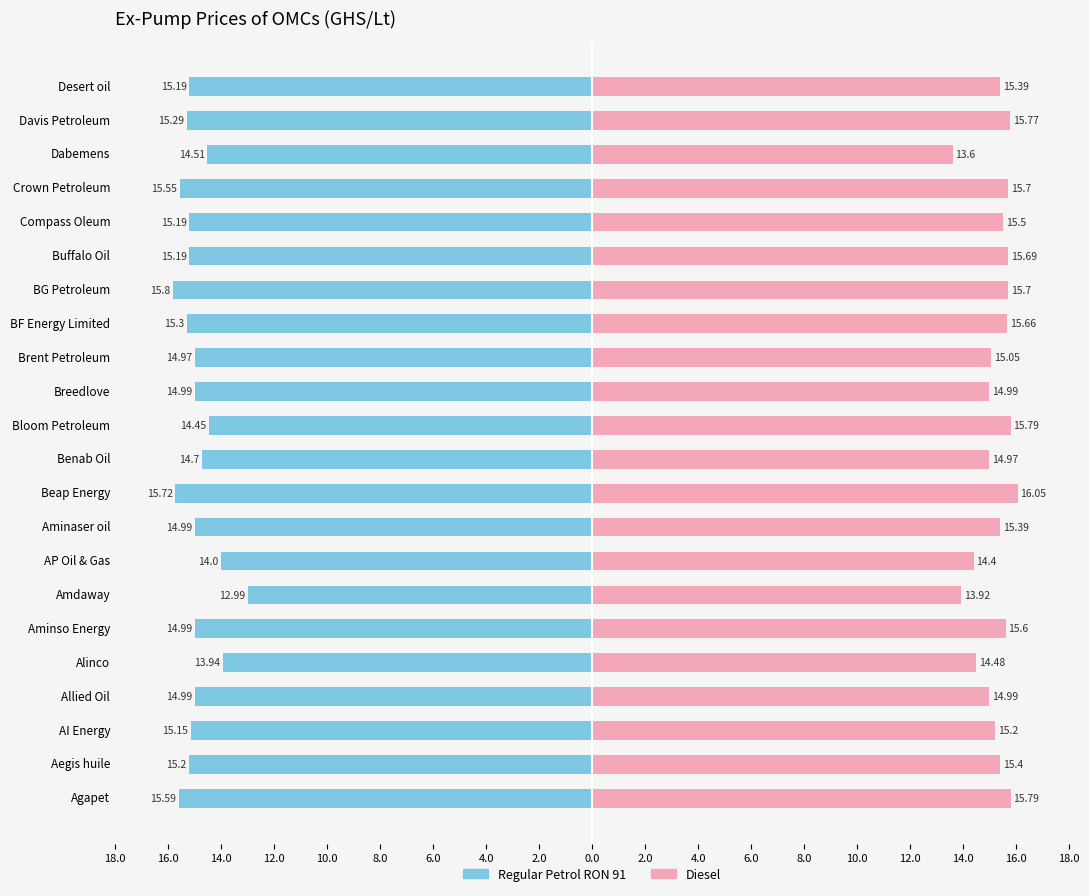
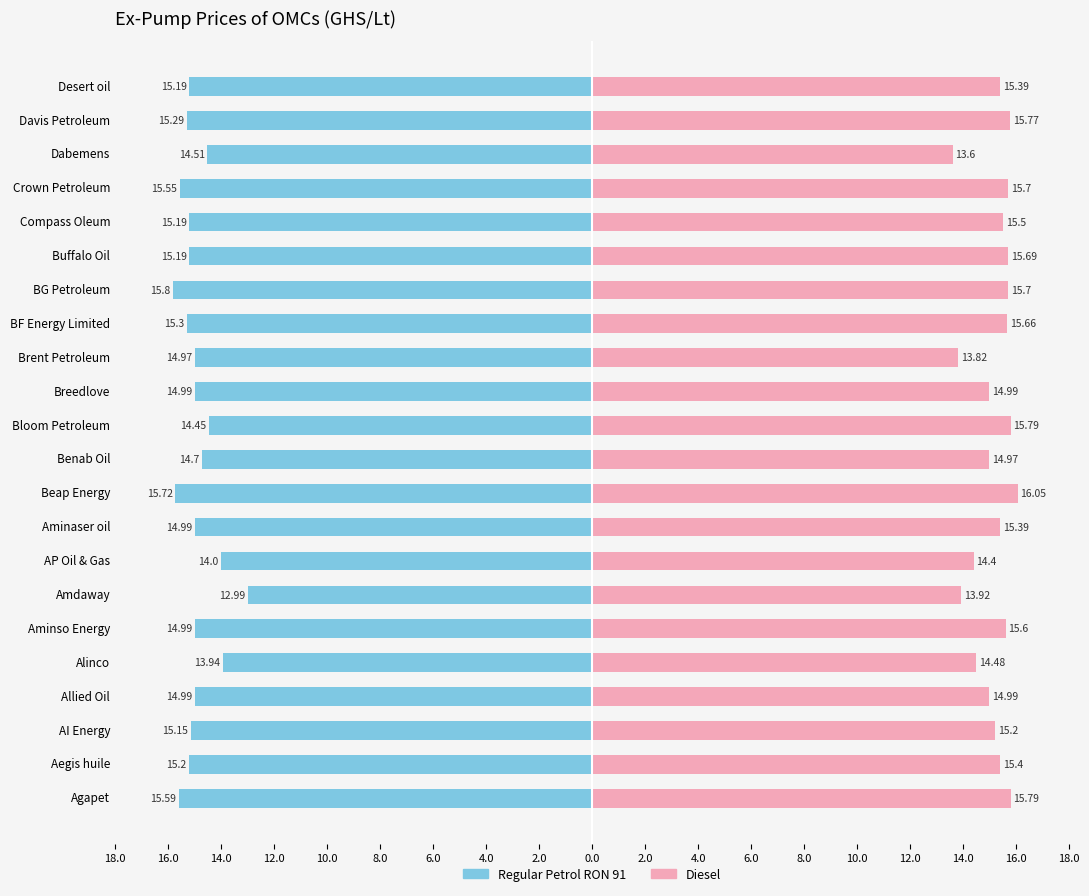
  {
    "Diesel": {
      "Desert oil": 15.39,
      "Davis Petroleum": 15.77,
      "Dabemens": 13.6,
      "Crown Petroleum": 15.7,
      "Compass Oleum": 15.5,
      "Buffalo Oil": 15.69,
      "BG Petroleum": 15.7,
      "BF Energy Limited": 15.66,
-     "Brent Petroleum": 15.05,
+     "Brent Petroleum": 13.82,
      "Breedlove": 14.99,
      "Bloom Petroleum": 15.79,
      "Benab Oil": 14.97,
      "Beap Energy": 16.05,
      "Aminaser oil": 15.39,
      "AP Oil & Gas": 14.4,
      "Amdaway": 13.92,
      "Aminso Energy": 15.6,
      "Alinco": 14.48,
      "Allied Oil": 14.99,
      "AI Energy": 15.2,
      "Aegis huile": 15.4,
      "Agapet": 15.79
    }
  }
